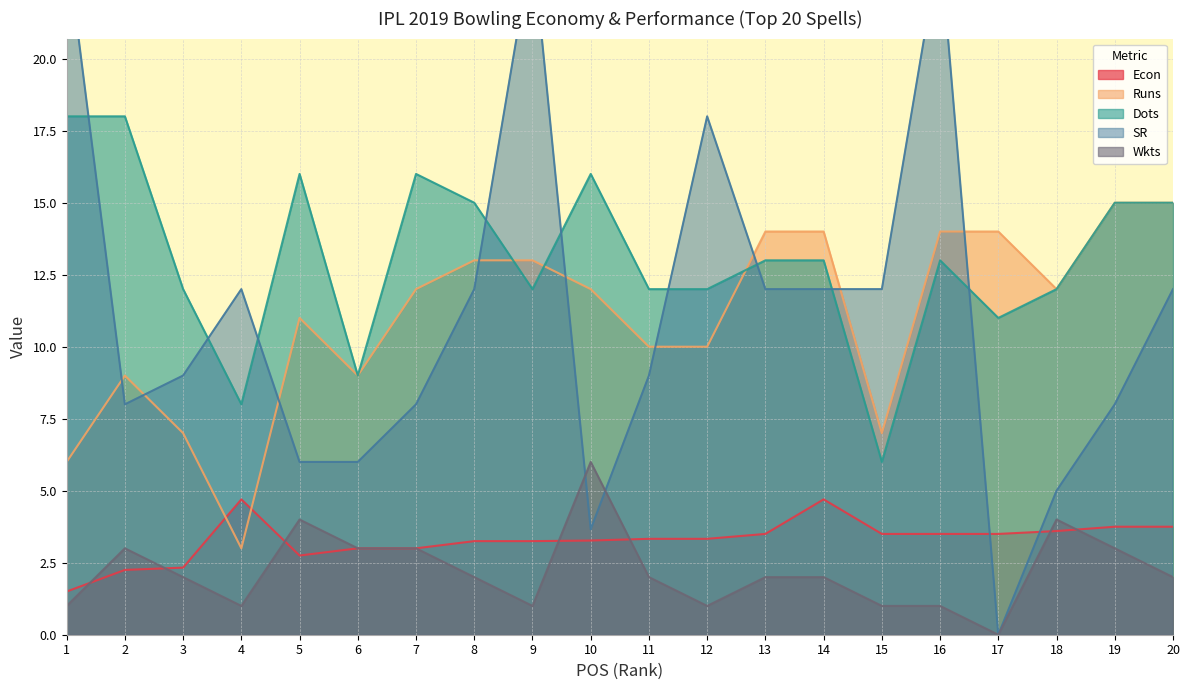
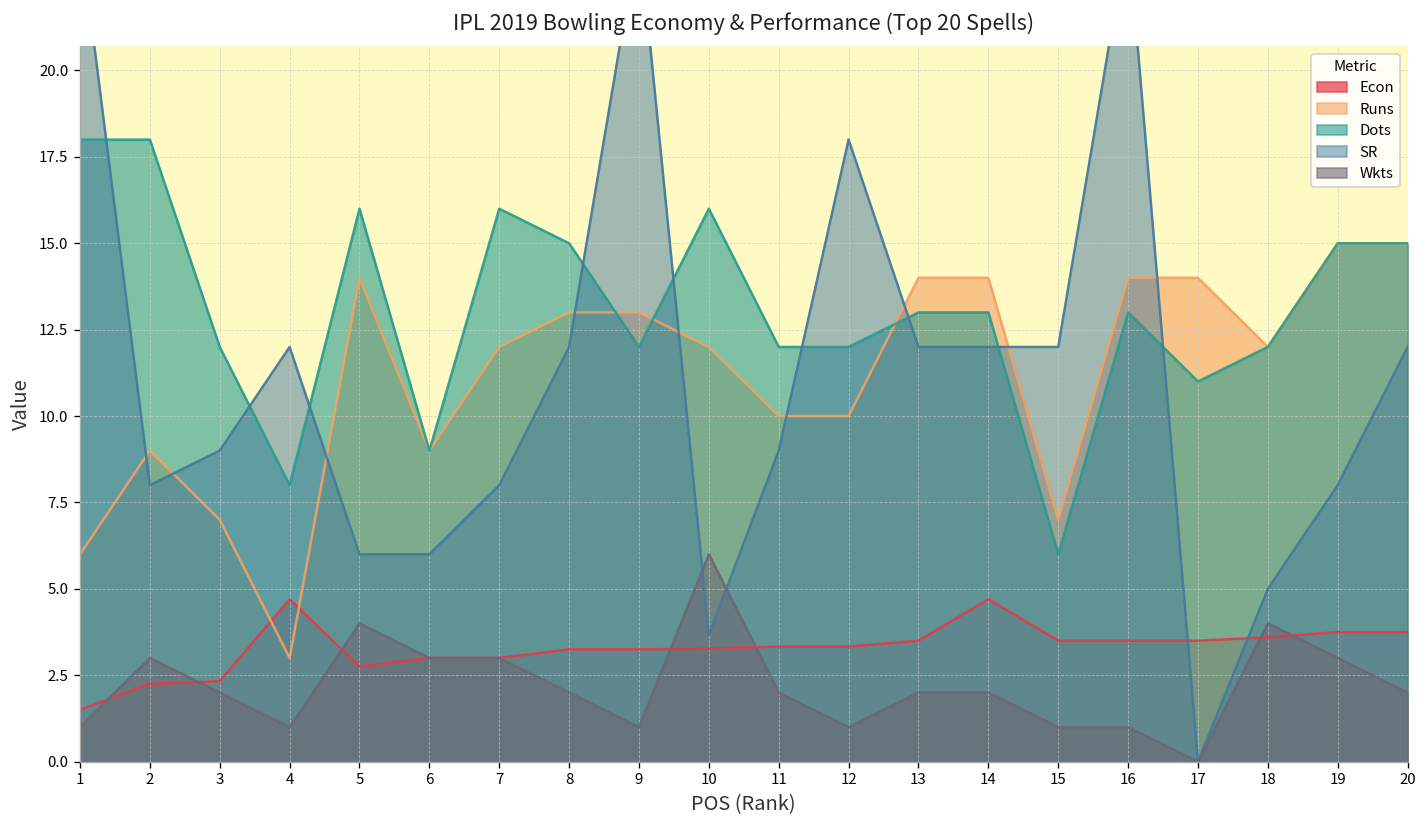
  {
    "Econ": {
      "1": 1.5,
      "2": 2.3,
      "3": 2.3,
      "4": 4.7,
      "5": 2.8,
      "8": 3.3,
      "9": 3.3,
      "10": 3.3,
      "11": 3.3,
      "12": 3.3,
      "13": 3.5,
      "14": 4.7,
      "15": 3.5,
      "16": 3.5,
      "17": 3.5,
      "18": 3.6,
      "19": 3.8,
      "20": 3.8
    },
    "Runs": {
      "1": 6,
      "2": 9,
      "3": 7,
      "4": 3,
-     "5": 11,
+     "5": 14,
      "7": 12,
      "8": 13,
      "9": 13,
      "10": 12,
      "11": 10,
      "12": 10,
      "13": 14,
      "14": 14,
      "15": 7,
      "16": 14,
      "17": 14
    }
  }
